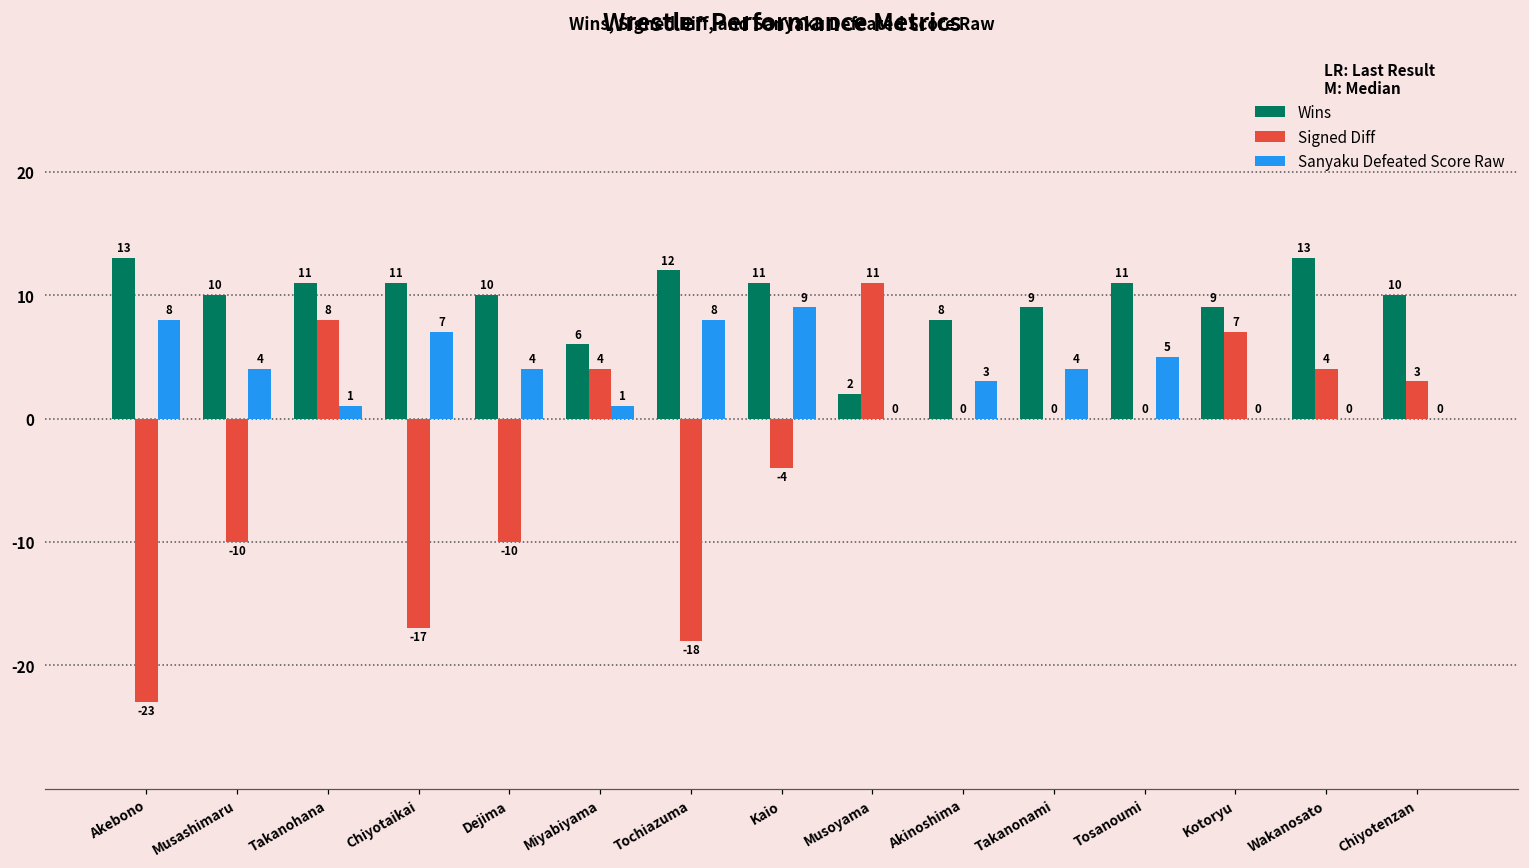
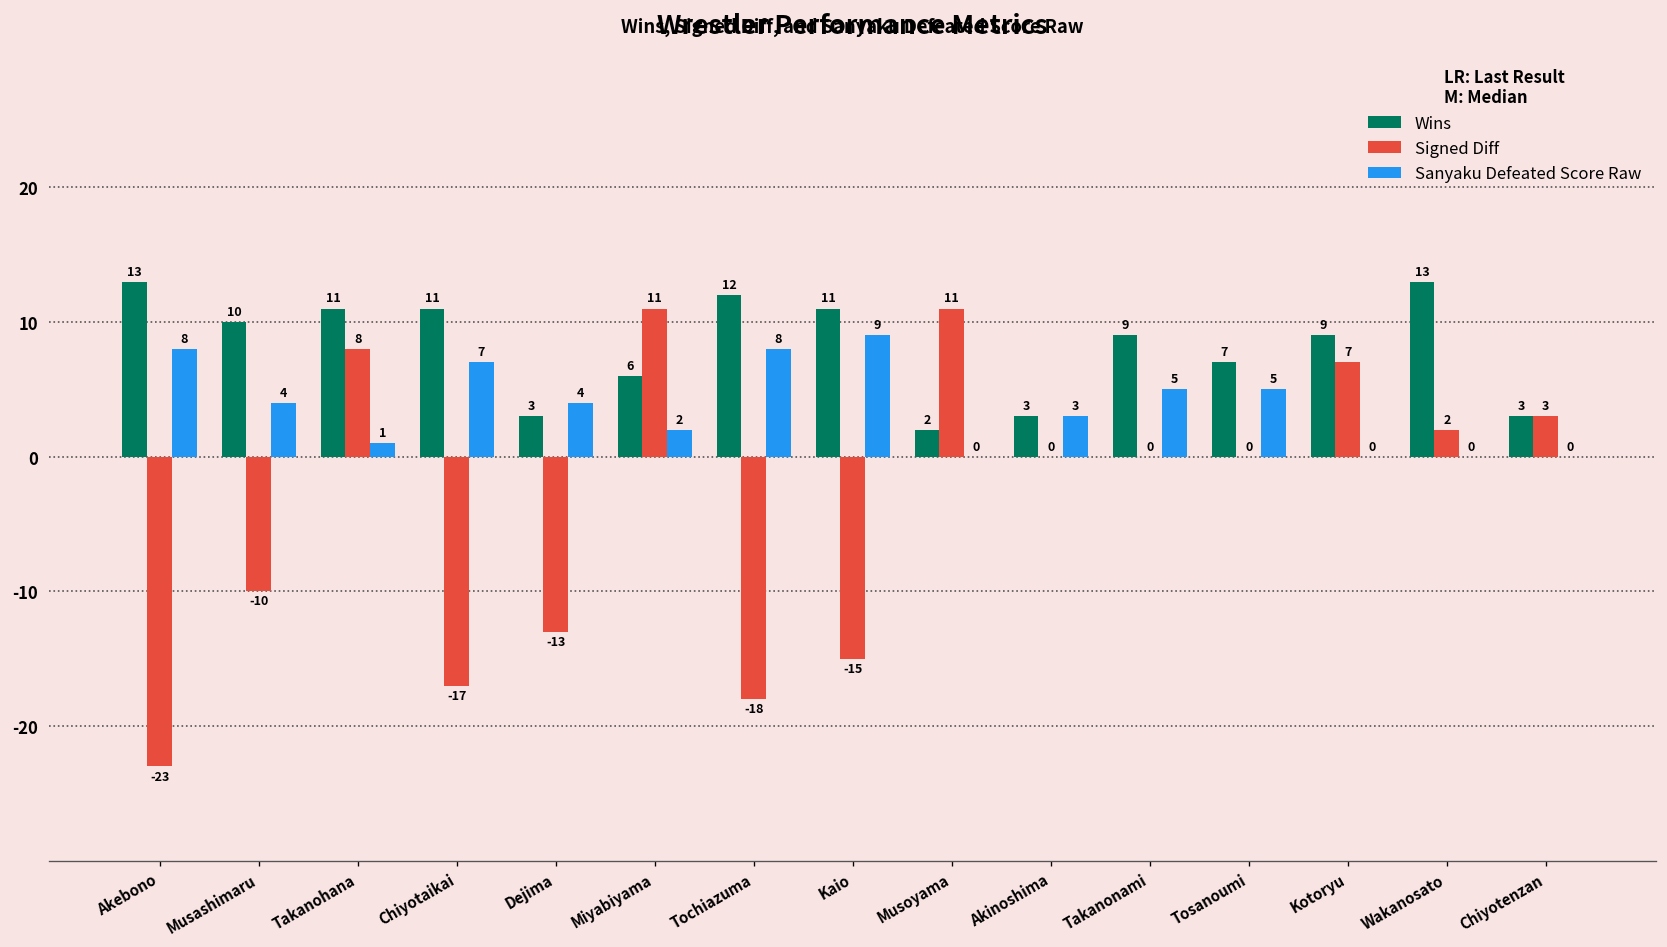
  {
    "Wins": {
      "Akebono": 13,
      "Musashimaru": 10,
      "Takanohana": 11,
      "Chiyotaikai": 11,
-     "Dejima": 10,
+     "Dejima": 3,
      "Miyabiyama": 6,
      "Tochiazuma": 12,
      "Kaio": 11,
      "Musoyama": 2,
-     "Akinoshima": 8,
+     "Akinoshima": 3,
      "Takanonami": 9,
-     "Tosanoumi": 11,
+     "Tosanoumi": 7,
      "Kotoryu": 9,
      "Wakanosato": 13,
-     "Chiyotenzan": 10
+     "Chiyotenzan": 3
    },
    "Signed Diff": {
      "Akebono": -23,
      "Musashimaru": -10,
      "Takanohana": 8,
      "Chiyotaikai": -17,
-     "Dejima": -10,
-     "Miyabiyama": 4,
+     "Dejima": -13,
+     "Miyabiyama": 11,
      "Tochiazuma": -18,
-     "Kaio": -4,
+     "Kaio": -15,
      "Musoyama": 11,
      "Akinoshima": 0,
      "Takanonami": 0,
      "Tosanoumi": 0,
      "Kotoryu": 7,
-     "Wakanosato": 4,
+     "Wakanosato": 2,
      "Chiyotenzan": 3
    },
    "Sanyaku Defeated Score Raw": {
      "Akebono": 8,
      "Musashimaru": 4,
      "Takanohana": 1,
      "Chiyotaikai": 7,
      "Dejima": 4,
-     "Miyabiyama": 1,
+     "Miyabiyama": 2,
      "Tochiazuma": 8,
      "Kaio": 9,
      "Musoyama": 0,
      "Akinoshima": 3,
-     "Takanonami": 4,
+     "Takanonami": 5,
      "Tosanoumi": 5,
      "Kotoryu": 0,
      "Wakanosato": 0,
      "Chiyotenzan": 0
    }
  }
